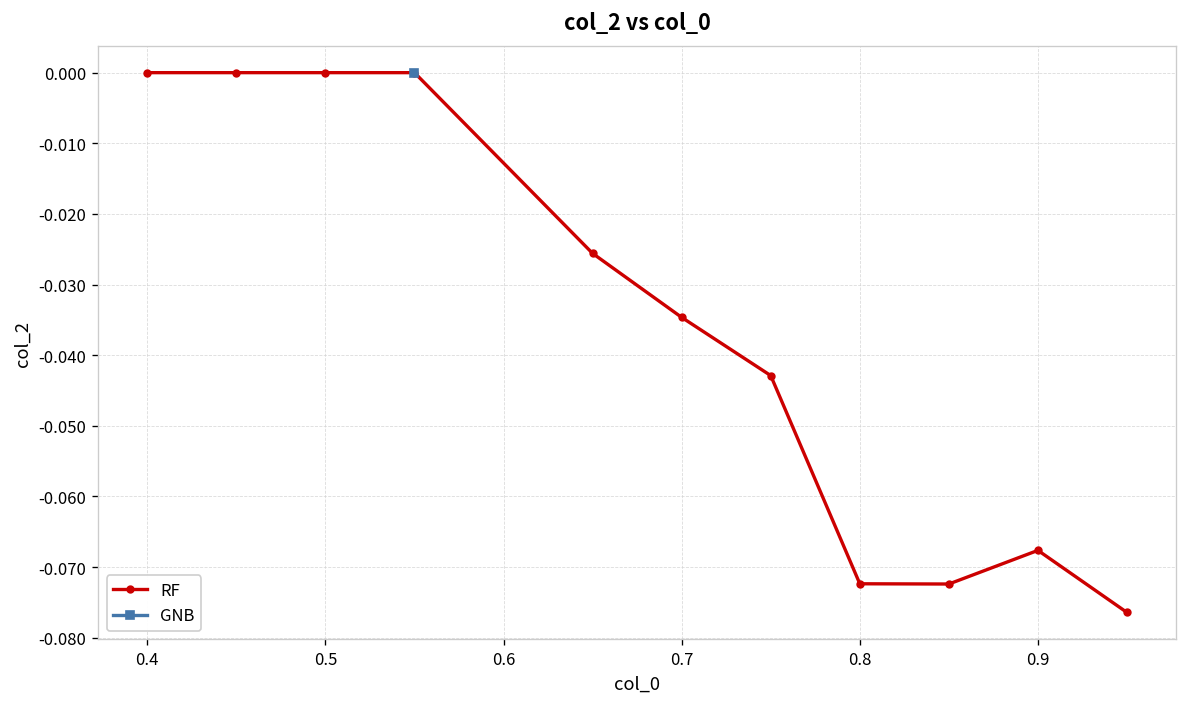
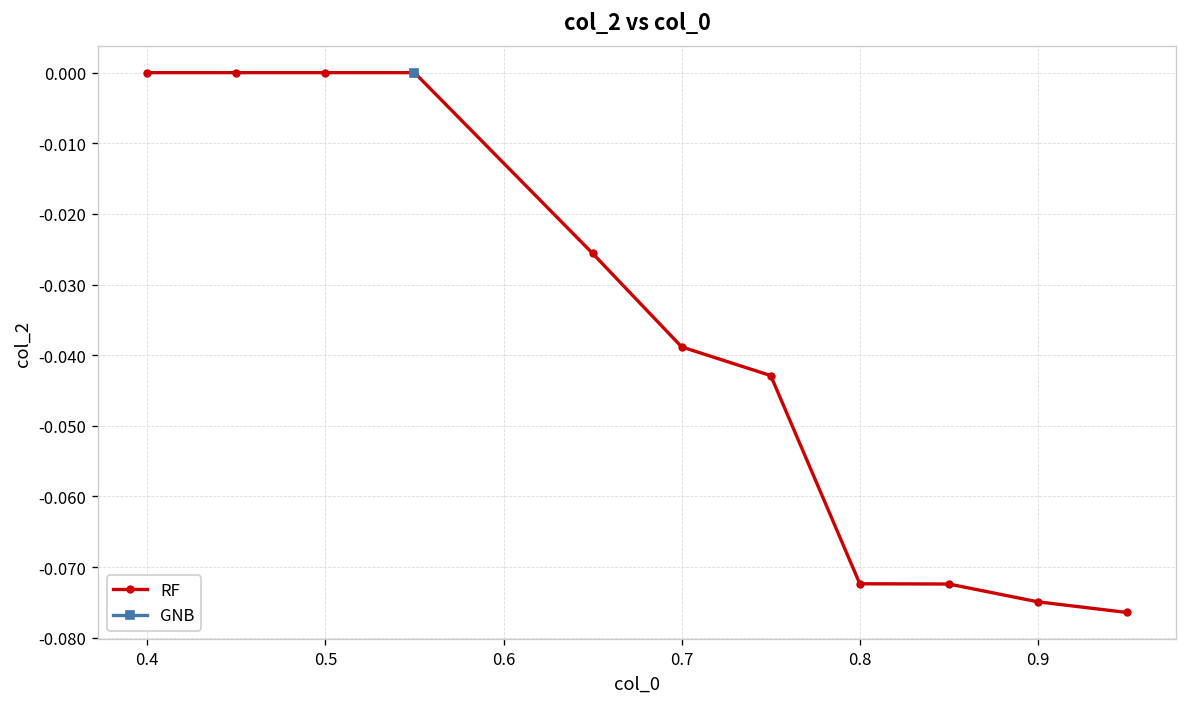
  {
    "RF": {
      "0.4": 0.000,
      "0.5": 0.000,
-     "0.7": -0.035,
+     "0.7": -0.039,
      "0.8": -0.072,
-     "0.9": -0.068
+     "0.9": -0.075
    }
  }
